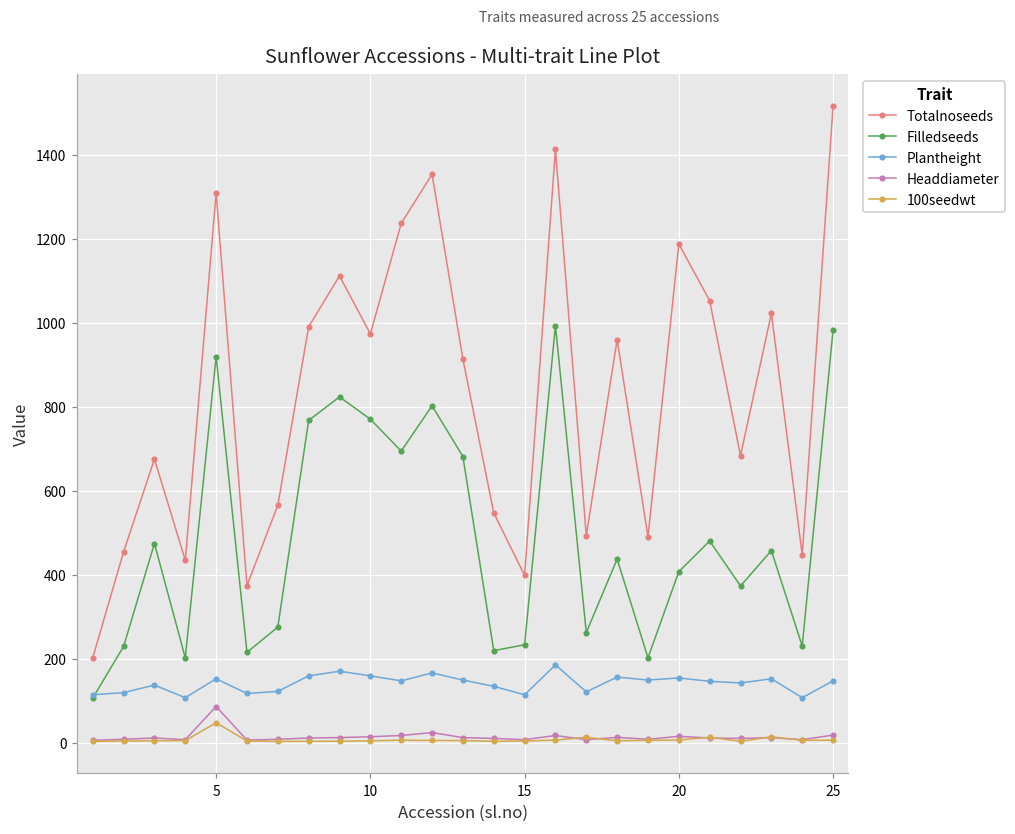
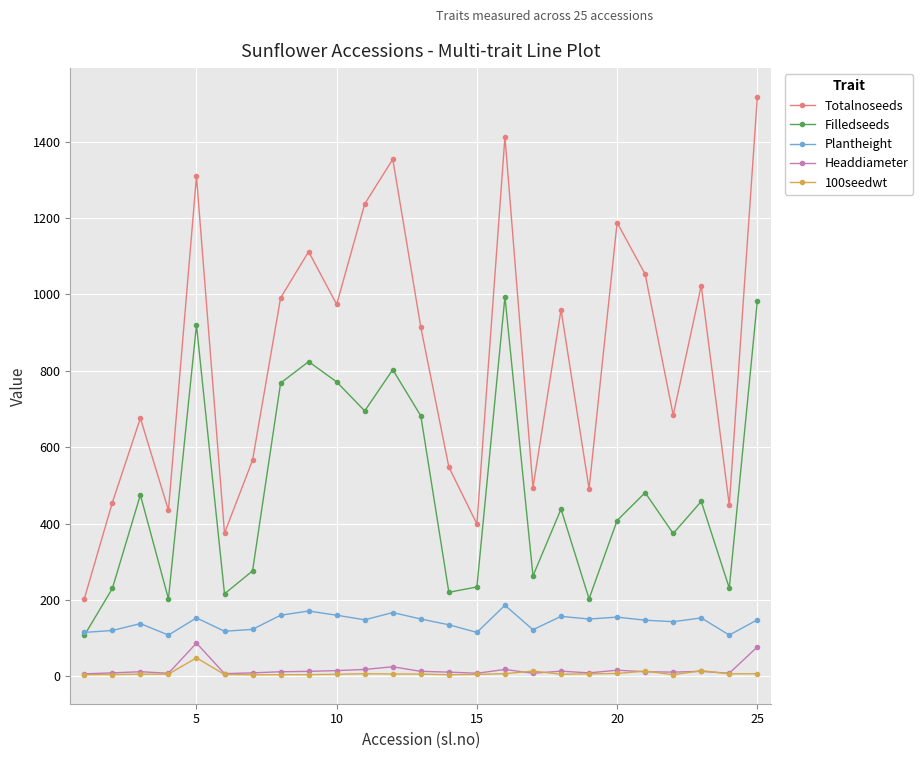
  {
    "Totalnoseeds": {
      "5": 1310,
      "10": 970,
      "15": 400,
      "20": 1190,
      "25": 1520
    },
    "Filledseeds": {
      "5": 920,
      "10": 770,
      "15": 230,
      "20": 410,
      "25": 980
    },
    "Plantheight": {
      "5": 150,
      "10": 160,
      "15": 120,
      "20": 160,
      "25": 150
    },
    "Headdiameter": {
      "5": 90,
      "10": 20,
      "20": 20,
-     "25": 20
+     "25": 80
    },
    "100seedwt": {
      "5": 50,
      "10": 10,
      "20": 10,
      "25": 10
    }
  }
